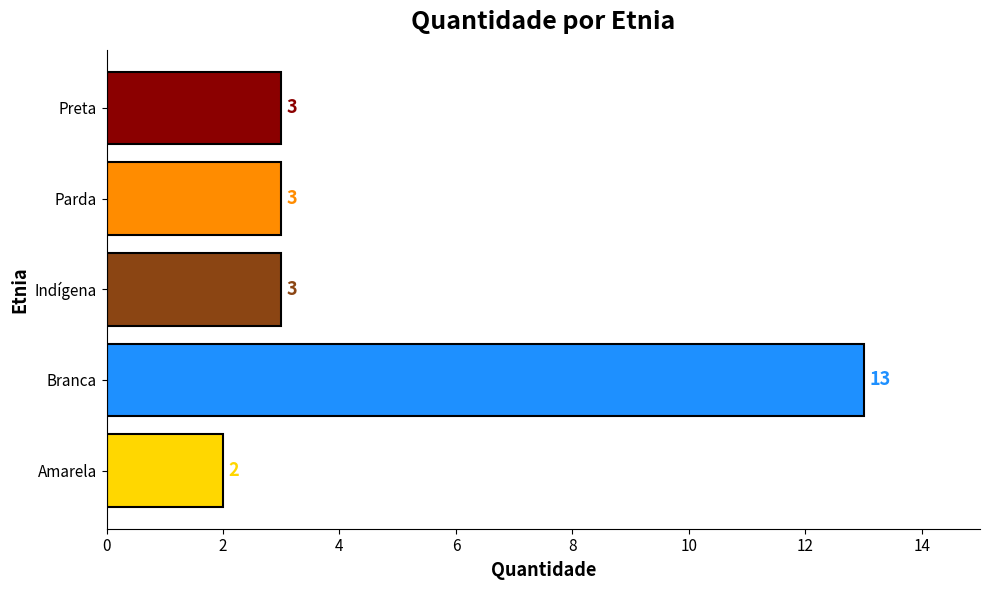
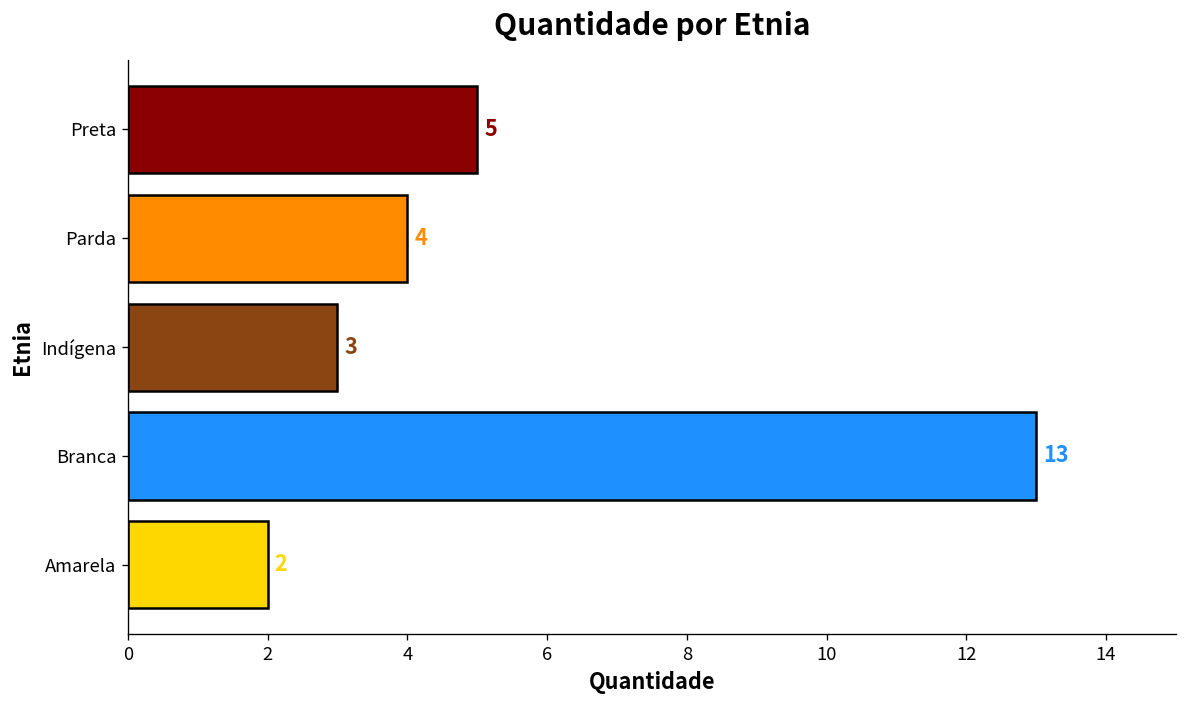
  {
-   "Preta": 3,
-   "Parda": 3,
+   "Preta": 5,
+   "Parda": 4,
    "Indígena": 3,
    "Branca": 13,
    "Amarela": 2
  }
